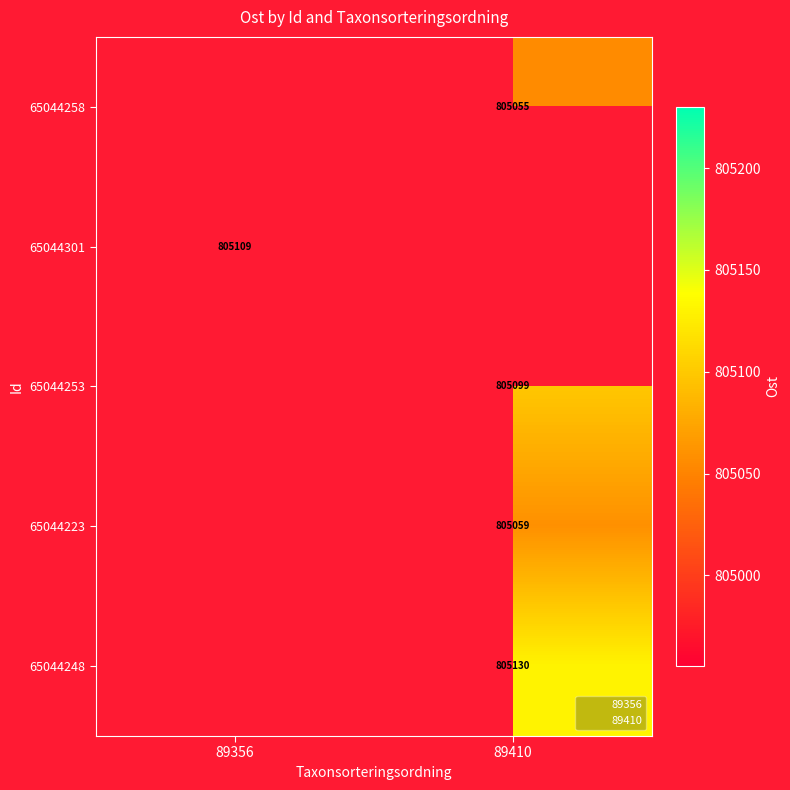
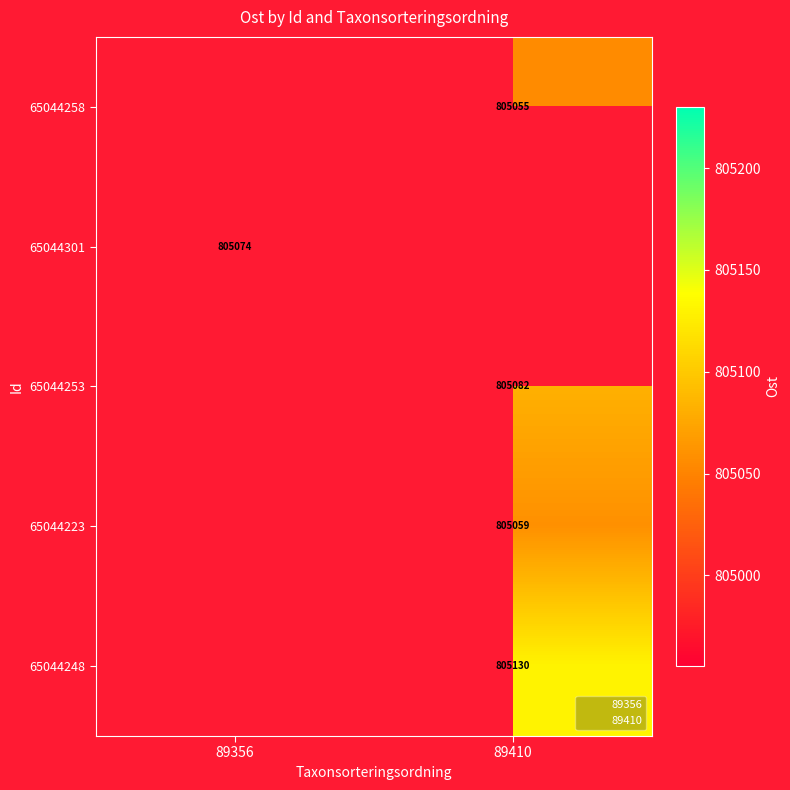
  {
    "65044301": {
-     "89356": 805109
+     "89356": 805074
    },
    "65044253": {
-     "89410": 805099
+     "89410": 805082
    }
  }
